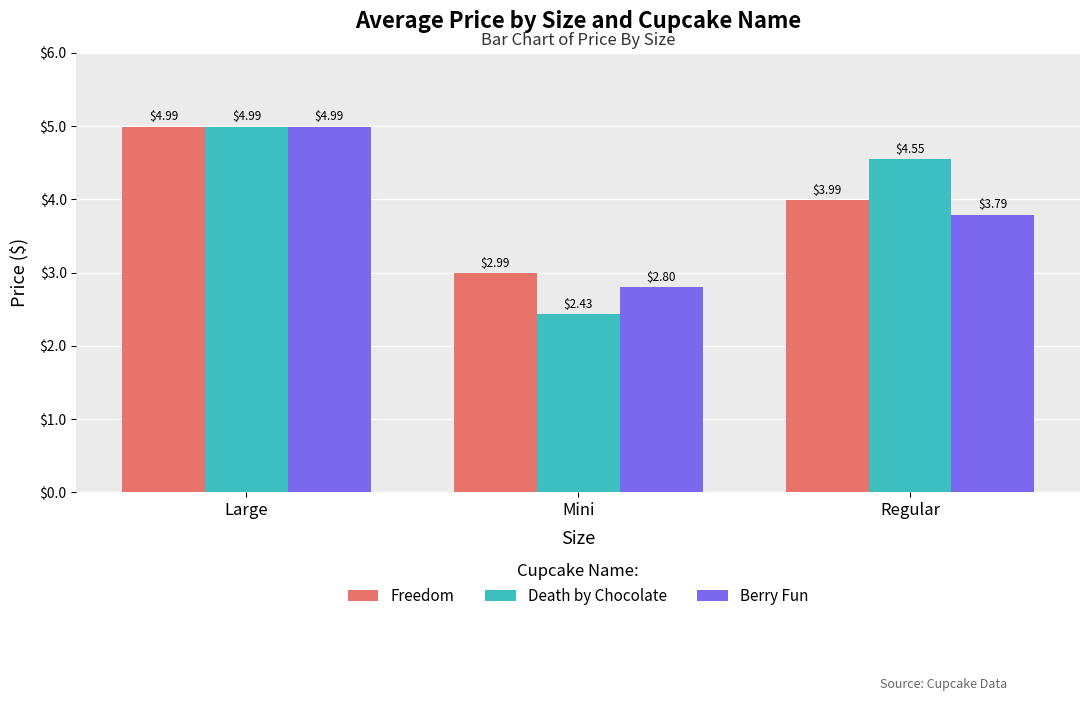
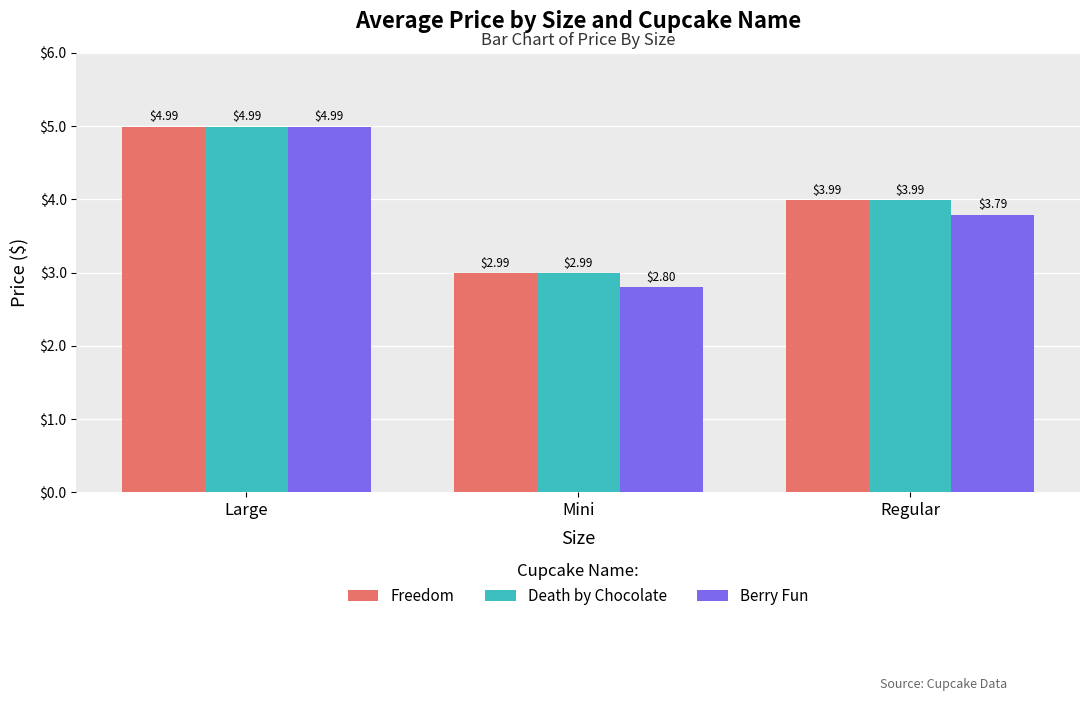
  {
    "Freedom": {
      "Large": "$4.99",
      "Mini": "$2.99",
      "Regular": "$3.99"
    },
    "Death by Chocolate": {
      "Large": "$4.99",
-     "Mini": "$2.43",
-     "Regular": "$4.55"
+     "Mini": "$2.99",
+     "Regular": "$3.99"
    },
    "Berry Fun": {
      "Large": "$4.99",
      "Mini": "$2.80",
      "Regular": "$3.79"
    }
  }
